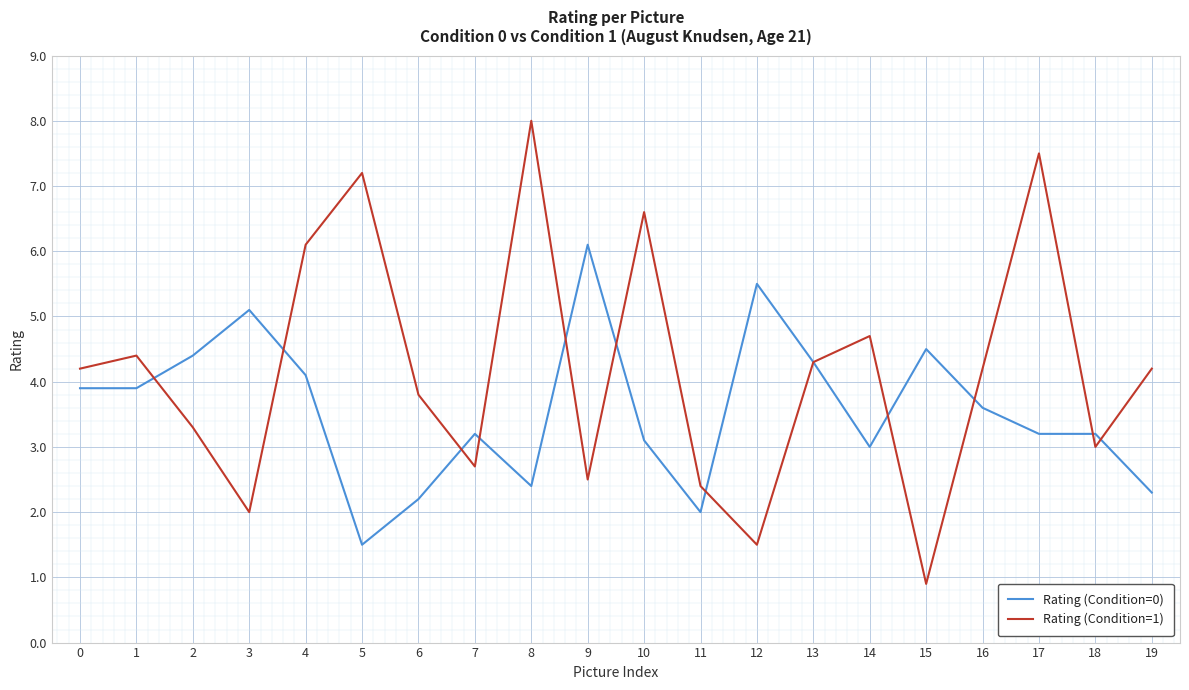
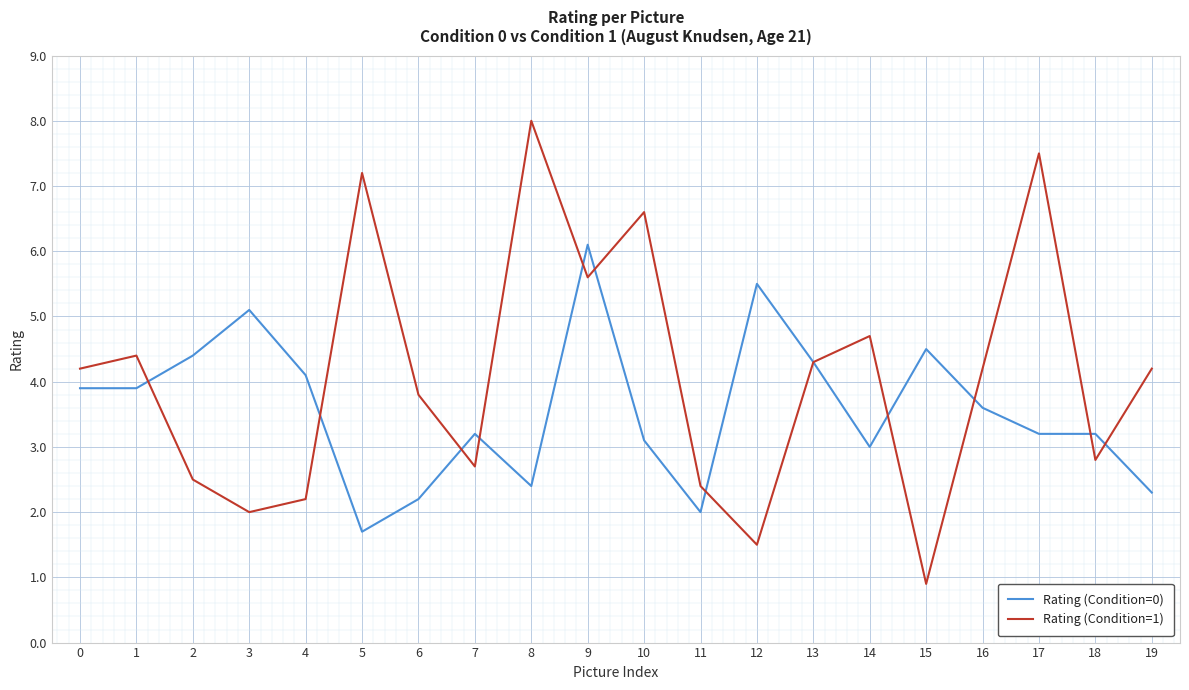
  {
    "Rating (Condition=0)": {
      "0": 3.9,
      "1": 3.9,
      "2": 4.4,
      "3": 5.1,
      "4": 4.1,
-     "5": 1.5,
+     "5": 1.7,
      "6": 2.2,
      "7": 3.2,
      "8": 2.4,
      "9": 6.1,
      "10": 3.1,
      "11": 2.0,
      "12": 5.5,
      "14": 3.0,
      "15": 4.5,
      "16": 3.6,
      "17": 3.2,
      "18": 3.2,
      "19": 2.3
    },
    "Rating (Condition=1)": {
      "0": 4.2,
      "1": 4.4,
-     "2": 3.3,
+     "2": 2.5,
      "3": 2.0,
-     "4": 6.1,
+     "4": 2.2,
      "5": 7.2,
      "6": 3.8,
      "7": 2.7,
      "8": 8.0,
-     "9": 2.5,
+     "9": 5.6,
      "10": 6.6,
      "11": 2.4,
      "12": 1.5,
      "14": 4.7,
      "15": 0.9,
      "16": 4.2,
      "17": 7.5,
-     "18": 3.0,
+     "18": 2.8,
      "19": 4.2
    }
  }
